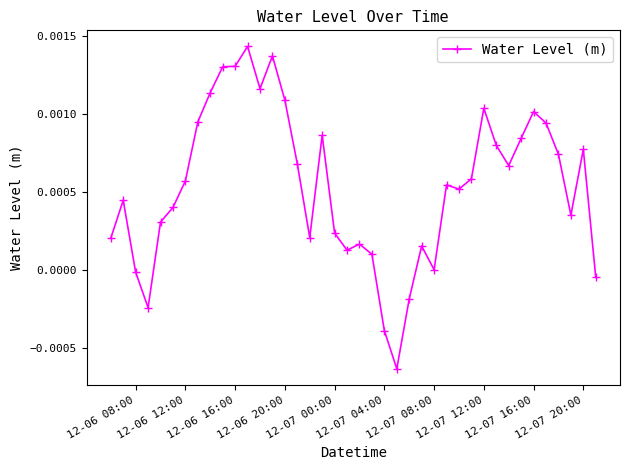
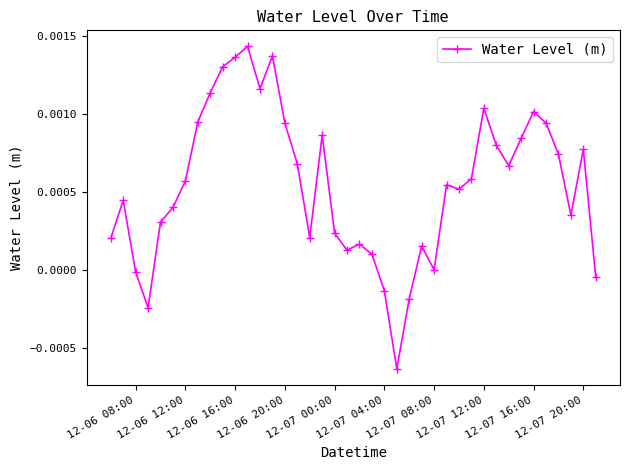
  {
    "12-06 08:00": -0.00001,
    "12-06 12:00": 0.00057,
-   "12-06 16:00": 0.00131,
-   "12-06 20:00": 0.00109,
+   "12-06 16:00": 0.00137,
+   "12-06 20:00": 0.00094,
    "12-07 00:00": 0.00024,
-   "12-07 04:00": -0.00039,
+   "12-07 04:00": -0.00013,
    "12-07 08:00": 0.00000,
    "12-07 12:00": 0.00104,
    "12-07 16:00": 0.00102,
    "12-07 20:00": 0.00078
  }
